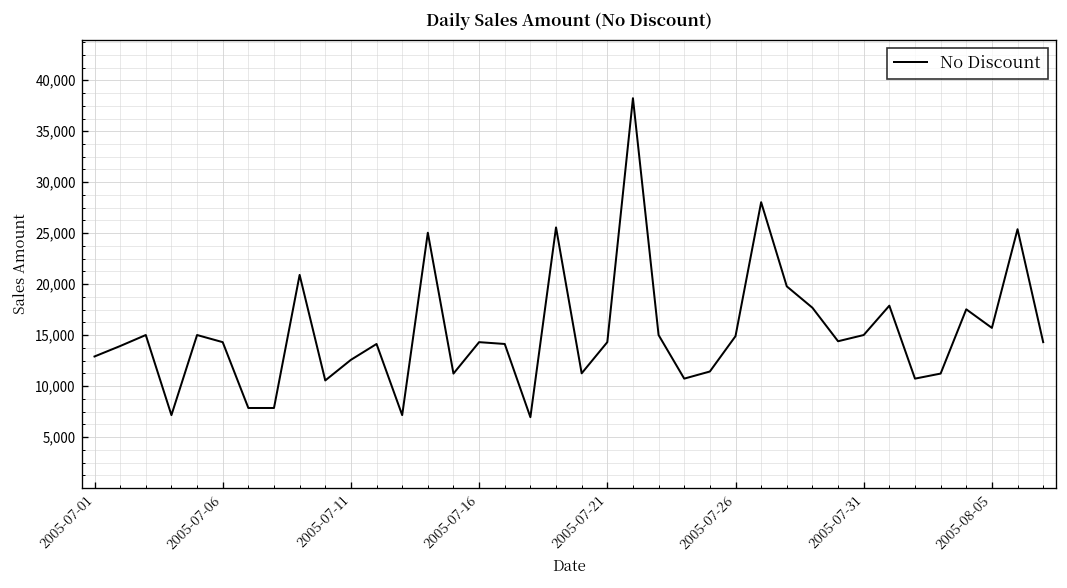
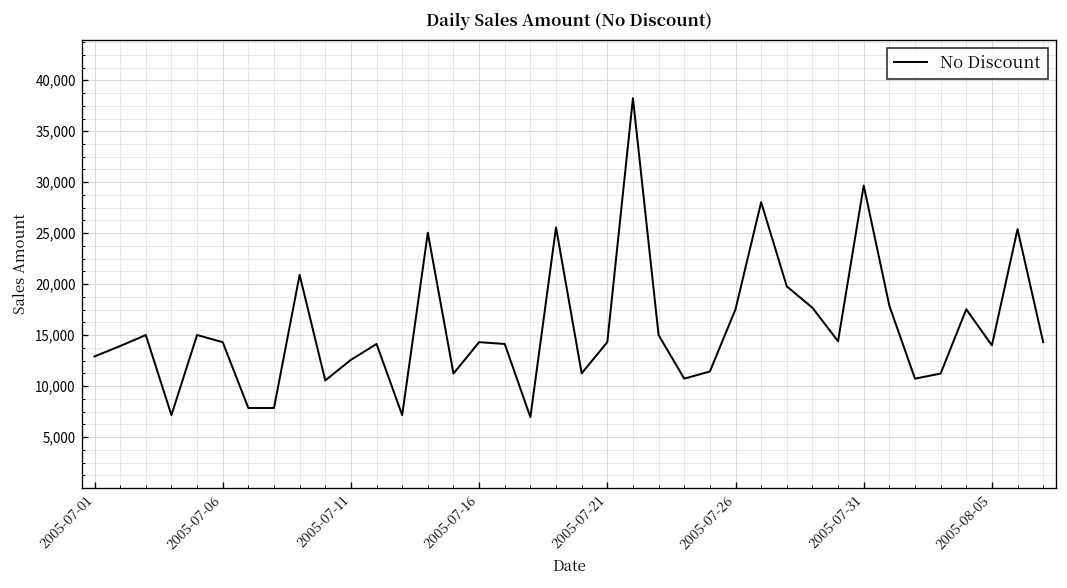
  {
    "2005-07-01": "13,000",
    "2005-07-06": "14,000",
    "2005-07-11": "13,000",
    "2005-07-16": "14,000",
    "2005-07-21": "14,000",
-   "2005-07-26": "15,000",
-   "2005-07-31": "15,000",
-   "2005-08-05": "16,000"
+   "2005-07-26": "18,000",
+   "2005-07-31": "30,000",
+   "2005-08-05": "14,000"
  }
